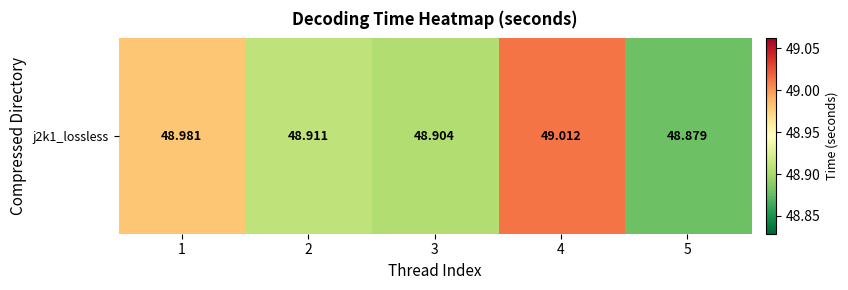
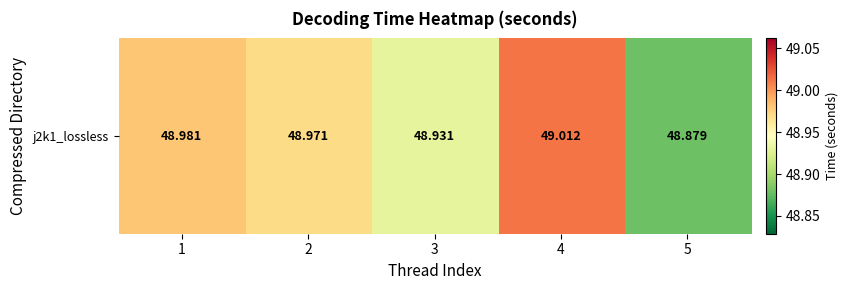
  {
    "j2k1_lossless": {
      "1": 48.981,
-     "2": 48.911,
-     "3": 48.904,
+     "2": 48.971,
+     "3": 48.931,
      "4": 49.012,
      "5": 48.879
    }
  }
